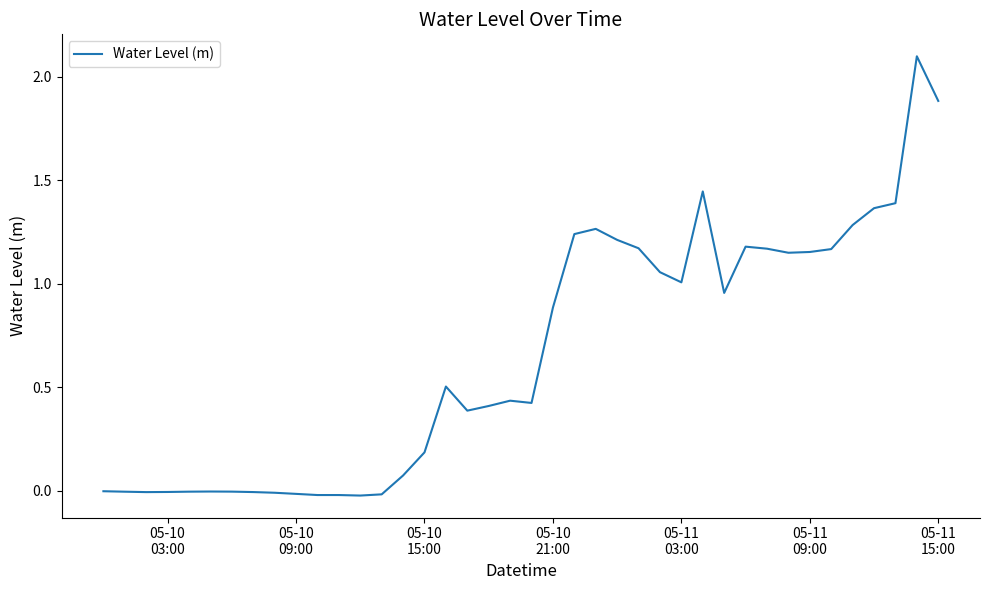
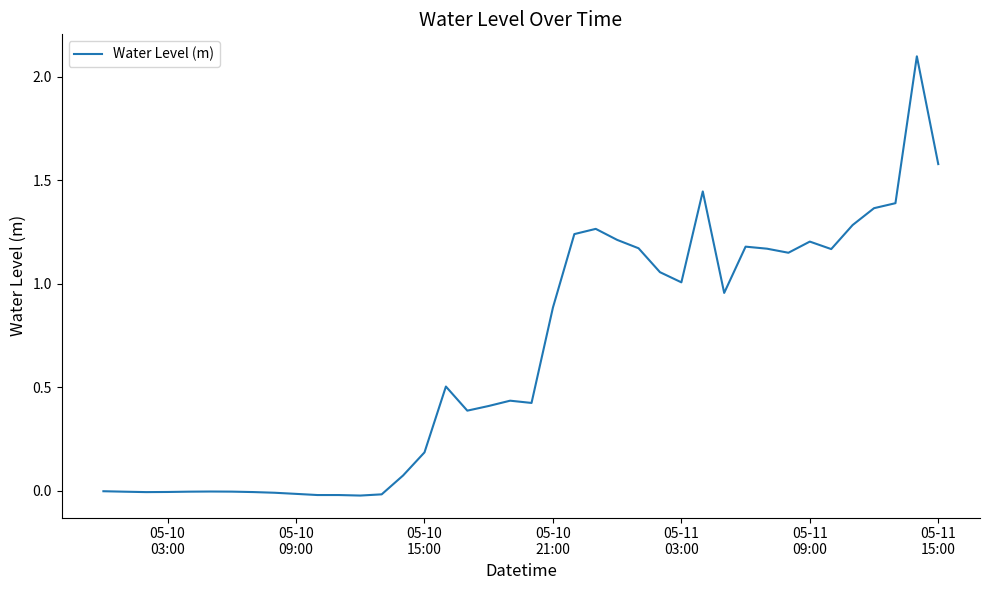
  {
    "05-10 03:00": -0.01,
    "05-10 09:00": -0.02,
    "05-10 15:00": 0.19,
    "05-10 21:00": 0.88,
    "05-11 03:00": 1.01,
-   "05-11 09:00": 1.15,
-   "05-11 15:00": 1.88
+   "05-11 09:00": 1.20,
+   "05-11 15:00": 1.58
  }
